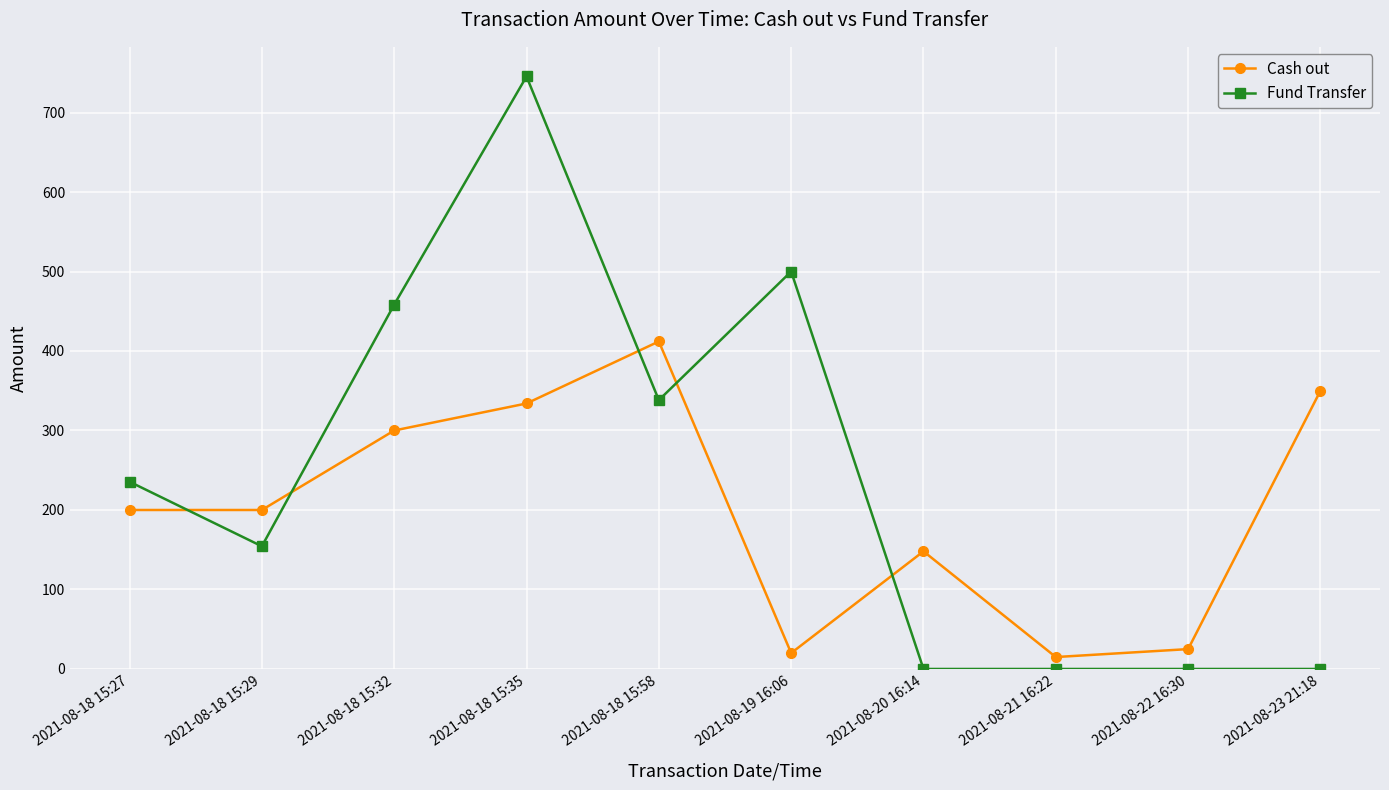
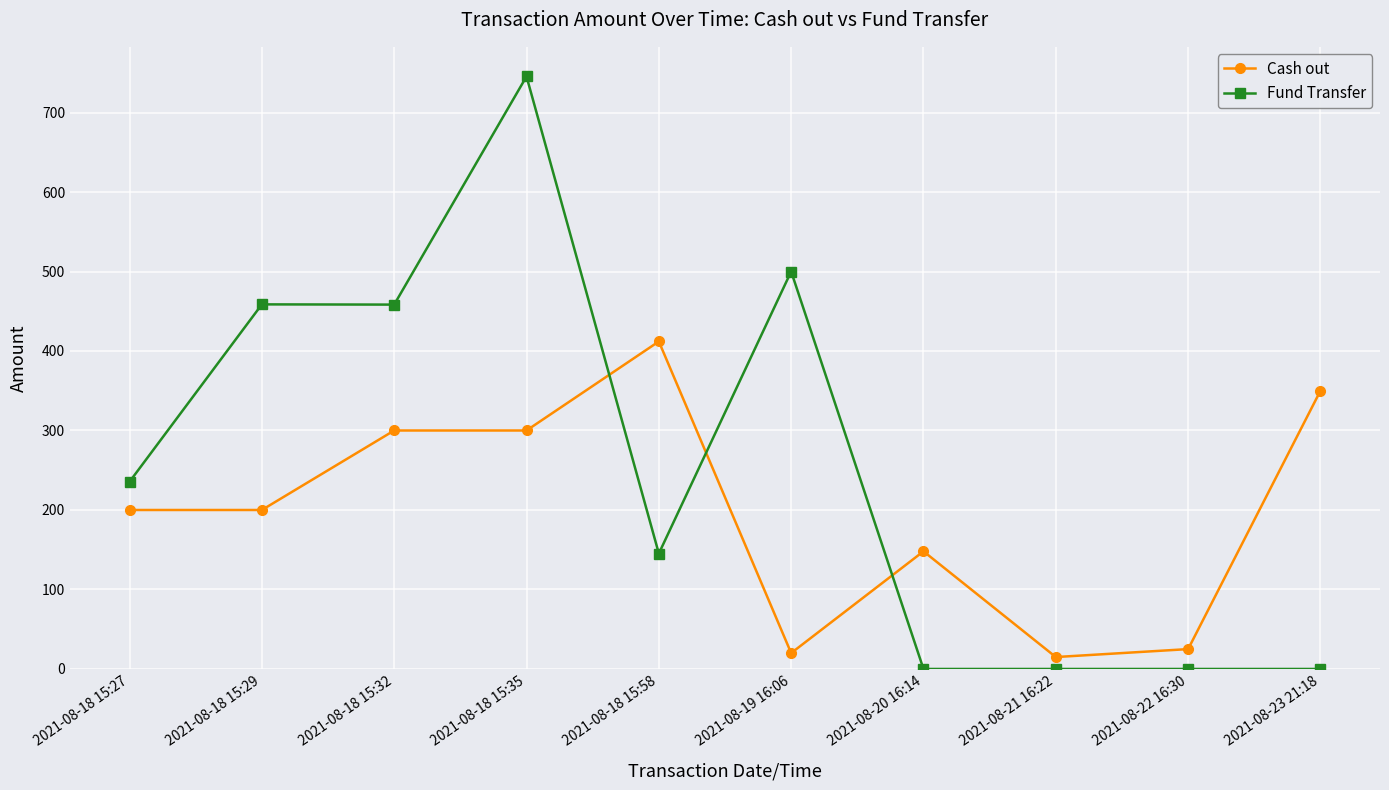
  {
    "Cash out": {
      "2021-08-18 15:27": 200,
      "2021-08-18 15:29": 200,
      "2021-08-18 15:32": 300,
-     "2021-08-18 15:35": 330,
+     "2021-08-18 15:35": 300,
      "2021-08-18 15:58": 410,
      "2021-08-19 16:06": 20,
      "2021-08-20 16:14": 150,
      "2021-08-21 16:22": 20,
      "2021-08-22 16:30": 30,
      "2021-08-23 21:18": 350
    },
    "Fund Transfer": {
      "2021-08-18 15:27": 240,
-     "2021-08-18 15:29": 150,
+     "2021-08-18 15:29": 460,
      "2021-08-18 15:32": 460,
      "2021-08-18 15:35": 750,
-     "2021-08-18 15:58": 340,
+     "2021-08-18 15:58": 150,
      "2021-08-19 16:06": 500,
      "2021-08-20 16:14": 0,
      "2021-08-21 16:22": 0,
      "2021-08-22 16:30": 0,
      "2021-08-23 21:18": 0
    }
  }
